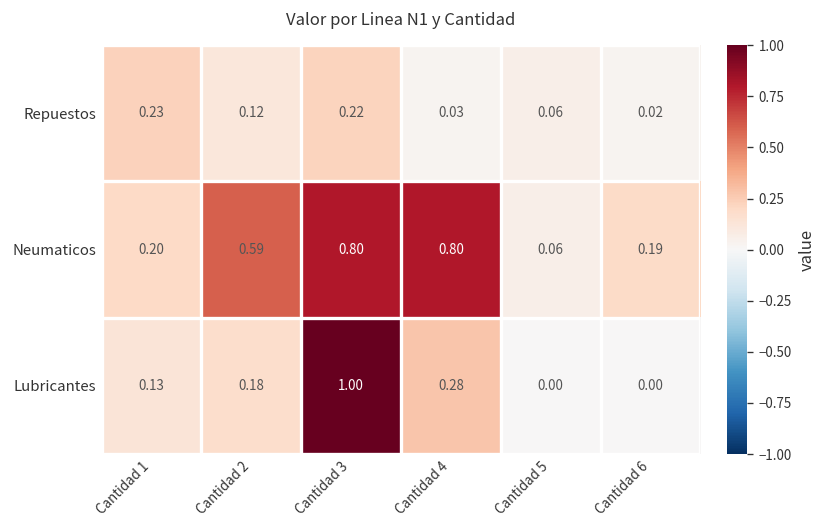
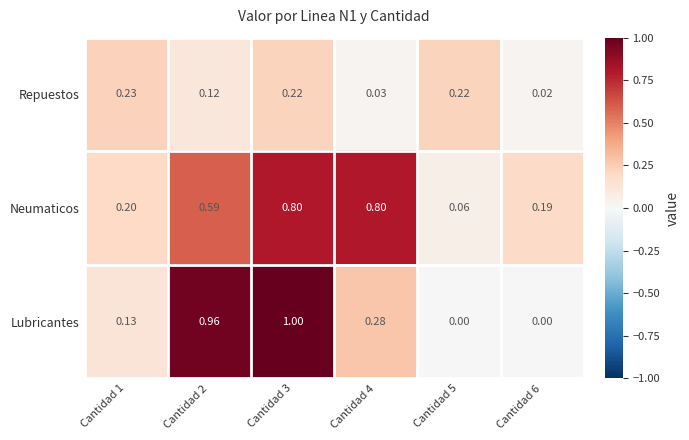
  {
    "Repuestos": {
      "Cantidad 1": 0.23,
      "Cantidad 2": 0.12,
      "Cantidad 3": 0.22,
      "Cantidad 4": 0.03,
-     "Cantidad 5": 0.06,
+     "Cantidad 5": 0.22,
      "Cantidad 6": 0.02
    },
    "Neumaticos": {
      "Cantidad 1": 0.20,
      "Cantidad 2": 0.59,
      "Cantidad 3": 0.80,
      "Cantidad 4": 0.80,
      "Cantidad 5": 0.06,
      "Cantidad 6": 0.19
    },
    "Lubricantes": {
      "Cantidad 1": 0.13,
-     "Cantidad 2": 0.18,
+     "Cantidad 2": 0.96,
      "Cantidad 3": 1.00,
      "Cantidad 4": 0.28,
      "Cantidad 5": 0.00,
      "Cantidad 6": 0.00
    }
  }
